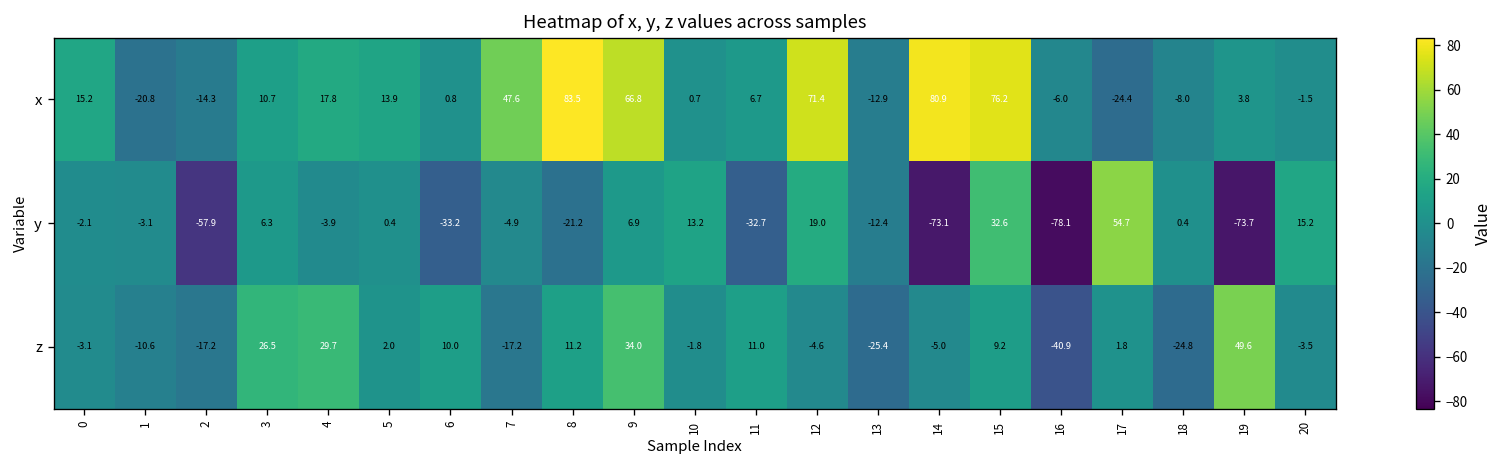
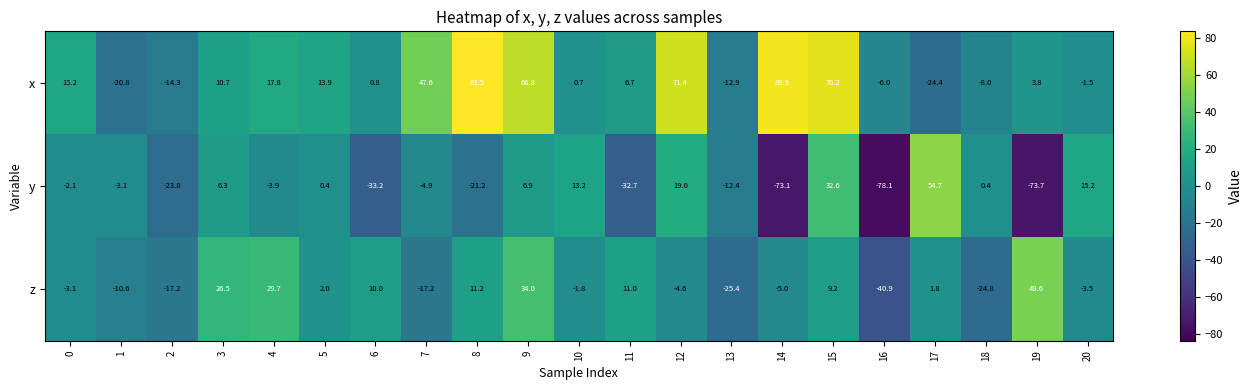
  {
    "x": {
      "0": 15.2,
      "1": -20.8,
      "2": -14.3,
      "3": 10.7,
      "4": 17.8,
      "5": 13.9,
      "6": 0.8,
      "7": 47.6,
      "8": 83.5,
      "9": 66.8,
      "10": 0.7,
      "11": 6.7,
      "12": 71.4,
      "13": -12.9,
      "14": 80.9,
      "15": 76.2,
      "16": -6.0,
      "17": -24.4,
      "18": -8.0,
      "19": 3.8,
      "20": -1.5
    },
    "y": {
      "0": -2.1,
      "1": -3.1,
-     "2": -57.9,
+     "2": -23.8,
      "3": 6.3,
      "4": -3.9,
      "5": 0.4,
      "6": -33.2,
      "7": -4.9,
      "8": -21.2,
      "9": 6.9,
      "10": 13.2,
      "11": -32.7,
      "12": 19.0,
      "13": -12.4,
      "14": -73.1,
      "15": 32.6,
      "16": -78.1,
      "17": 54.7,
      "18": 0.4,
      "19": -73.7,
      "20": 15.2
    },
    "z": {
      "0": -3.1,
      "1": -10.6,
      "2": -17.2,
      "3": 26.5,
      "4": 29.7,
      "5": 2.0,
      "6": 10.0,
      "7": -17.2,
      "8": 11.2,
      "9": 34.0,
      "10": -1.8,
      "11": 11.0,
      "12": -4.6,
      "13": -25.4,
      "14": -5.0,
      "15": 9.2,
      "16": -40.9,
      "17": 1.8,
      "18": -24.8,
      "19": 49.6,
      "20": -3.5
    }
  }
